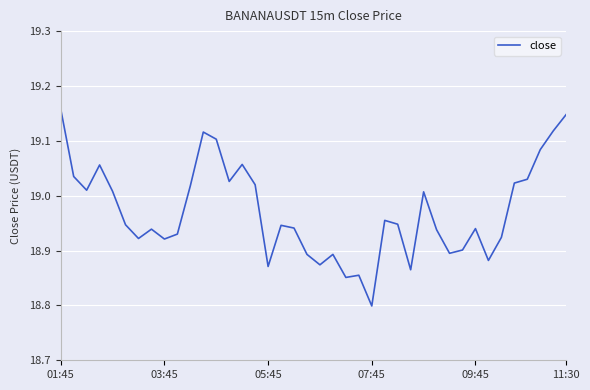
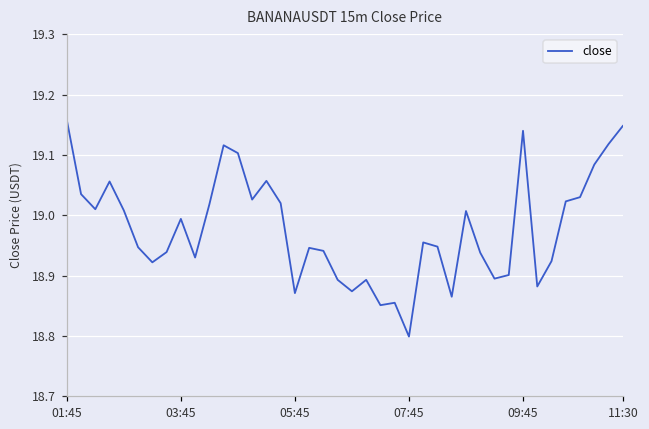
  {
    "01:45": 19.16,
-   "03:45": 18.92,
+   "03:45": 18.99,
    "05:45": 18.87,
    "07:45": 18.80,
-   "09:45": 18.94,
+   "09:45": 19.14,
    "11:30": 19.15
  }
